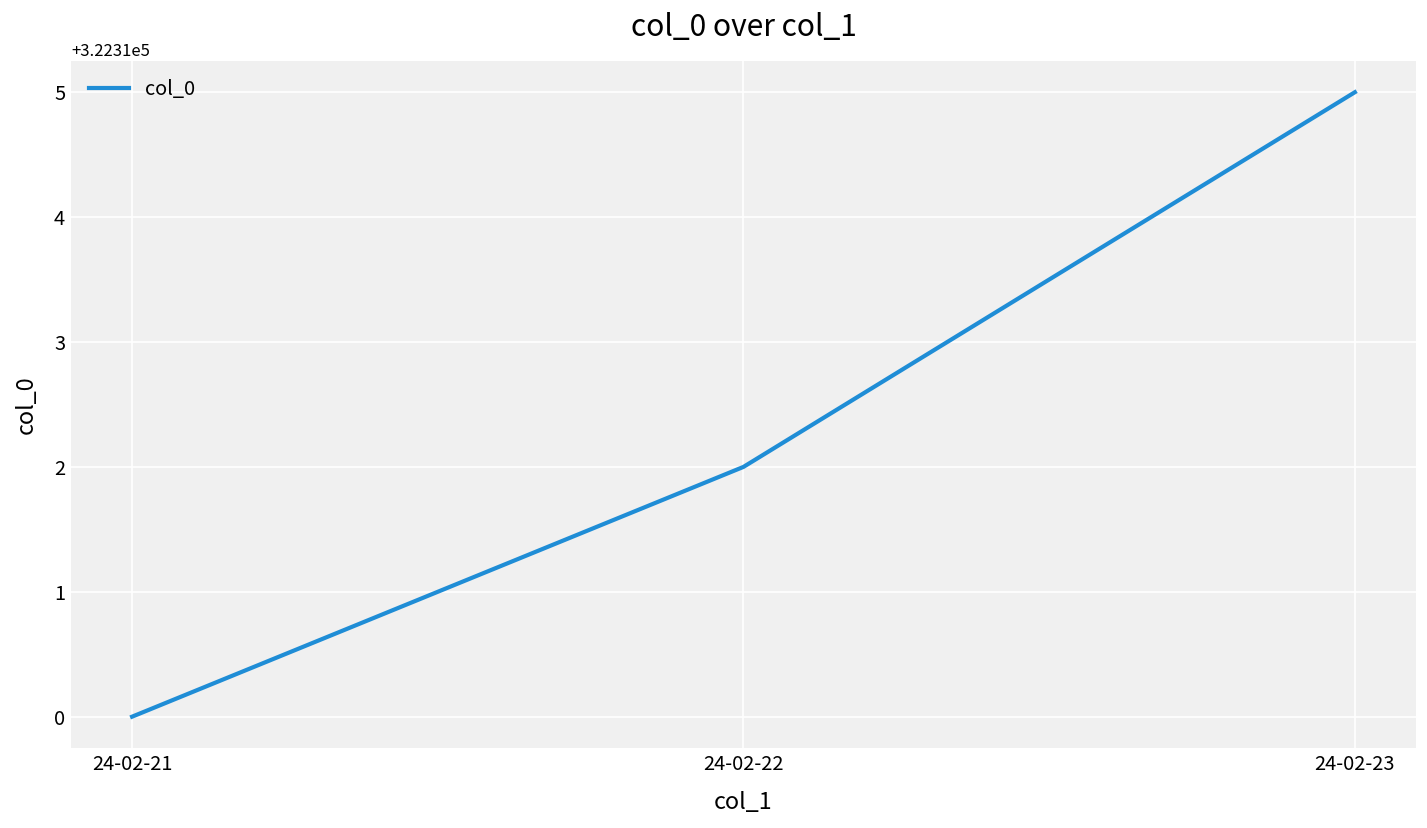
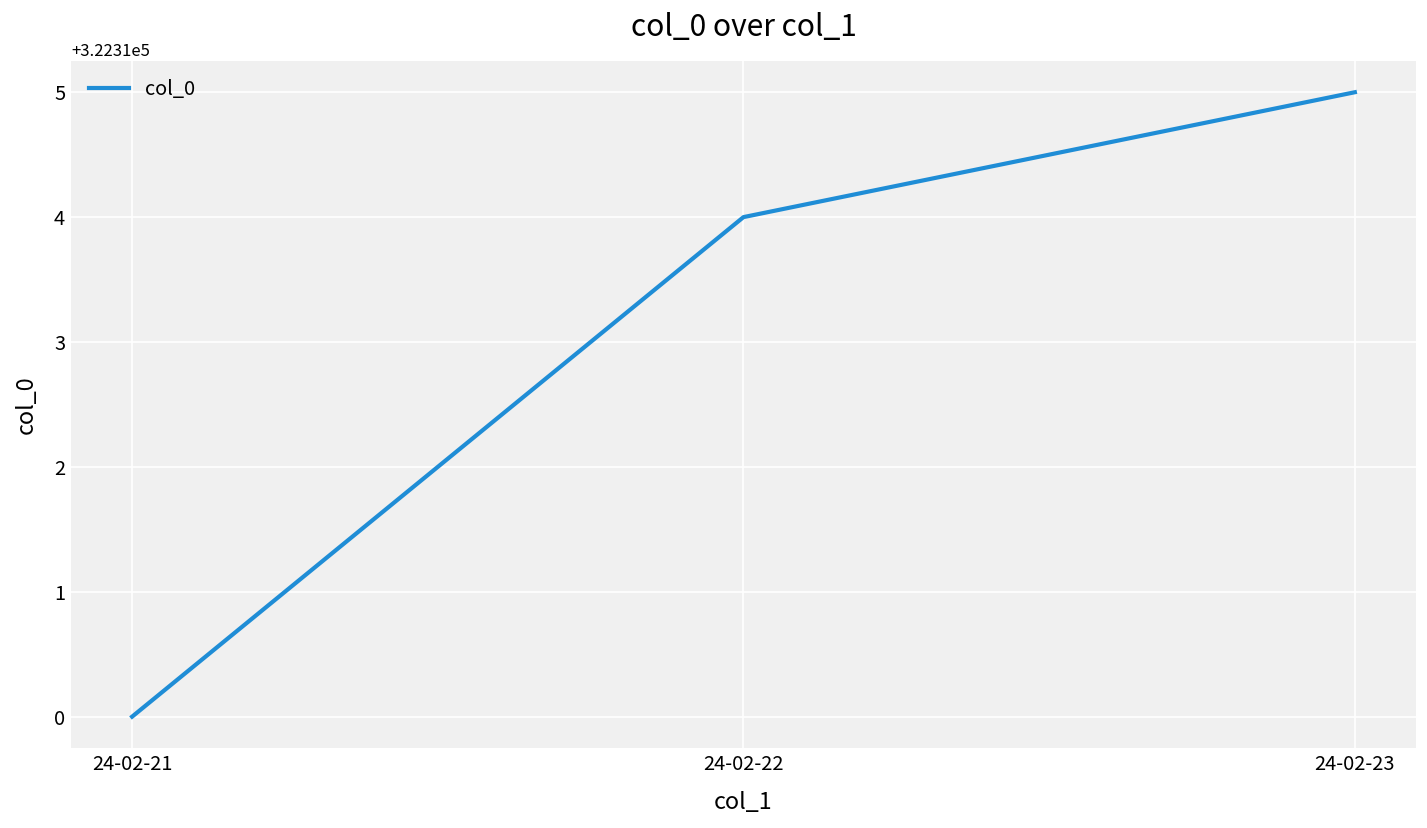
  {
    "24-02-21": 322310,
-   "24-02-22": 322312,
+   "24-02-22": 322314,
    "24-02-23": 322315
  }
